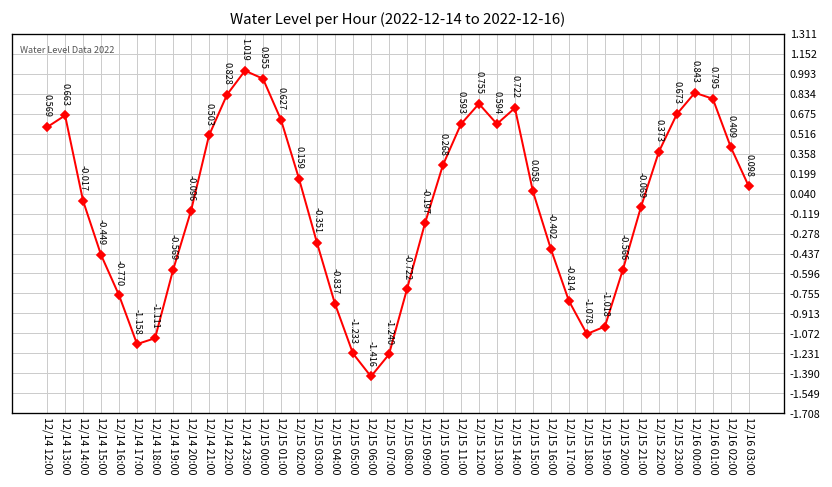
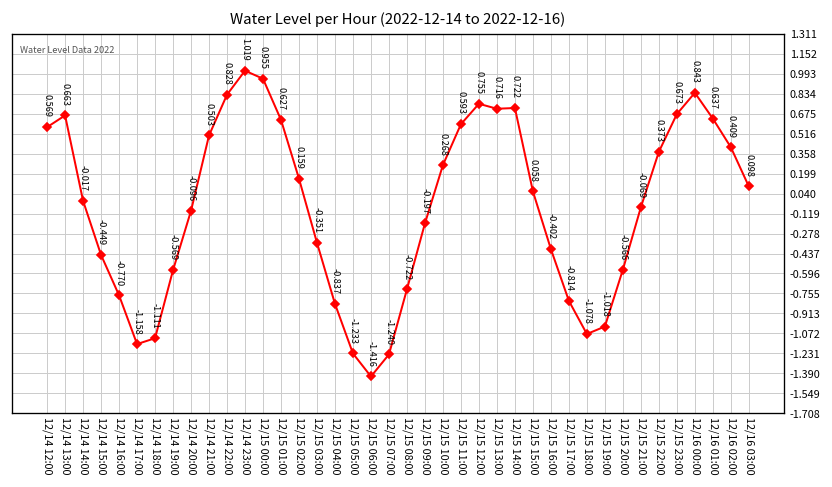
  {
    "12/14 12:00": 0.569,
    "12/14 13:00": 0.663,
    "12/14 14:00": -0.017,
    "12/14 15:00": -0.449,
    "12/14 16:00": -0.770,
    "12/14 17:00": -1.158,
    "12/14 18:00": -1.111,
    "12/14 19:00": -0.569,
    "12/14 20:00": -0.096,
    "12/14 21:00": 0.503,
    "12/14 22:00": 0.828,
    "12/14 23:00": 1.019,
    "12/15 00:00": 0.955,
    "12/15 01:00": 0.627,
    "12/15 02:00": 0.159,
    "12/15 03:00": -0.351,
    "12/15 04:00": -0.837,
    "12/15 05:00": -1.233,
    "12/15 06:00": -1.416,
    "12/15 07:00": -1.240,
    "12/15 08:00": -0.722,
    "12/15 09:00": -0.197,
    "12/15 10:00": 0.268,
    "12/15 11:00": 0.593,
    "12/15 12:00": 0.755,
-   "12/15 13:00": 0.594,
+   "12/15 13:00": 0.716,
    "12/15 14:00": 0.722,
    "12/15 15:00": 0.058,
    "12/15 16:00": -0.402,
    "12/15 17:00": -0.814,
    "12/15 18:00": -1.078,
    "12/15 19:00": -1.018,
    "12/15 20:00": -0.566,
    "12/15 21:00": -0.069,
    "12/15 22:00": 0.373,
    "12/15 23:00": 0.673,
    "12/16 00:00": 0.843,
-   "12/16 01:00": 0.795,
+   "12/16 01:00": 0.637,
    "12/16 02:00": 0.409,
    "12/16 03:00": 0.098
  }
